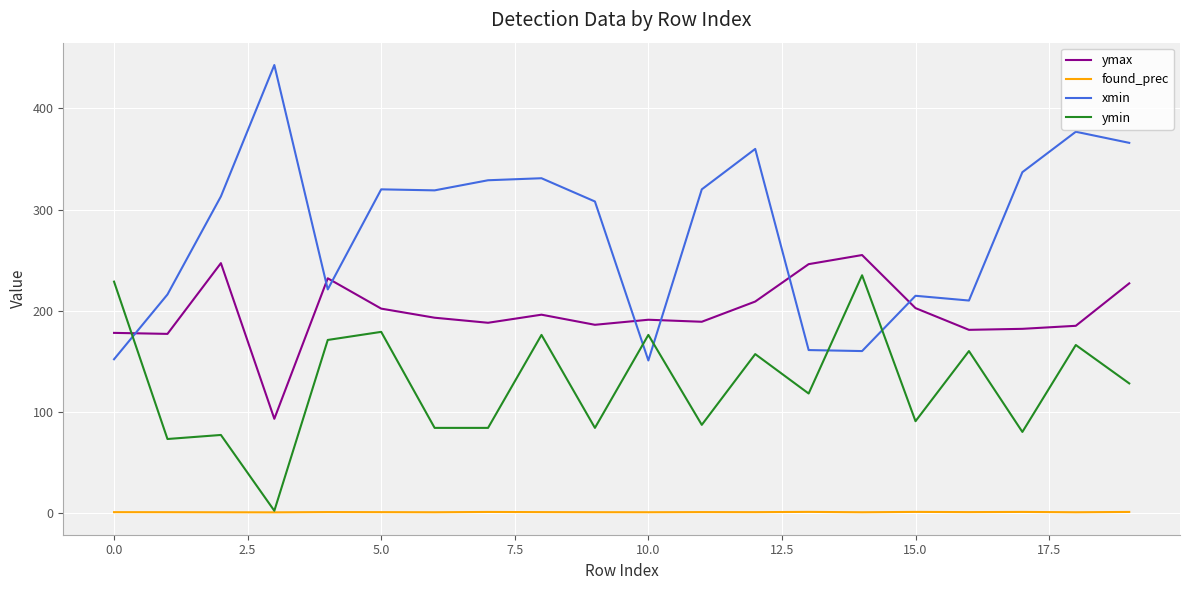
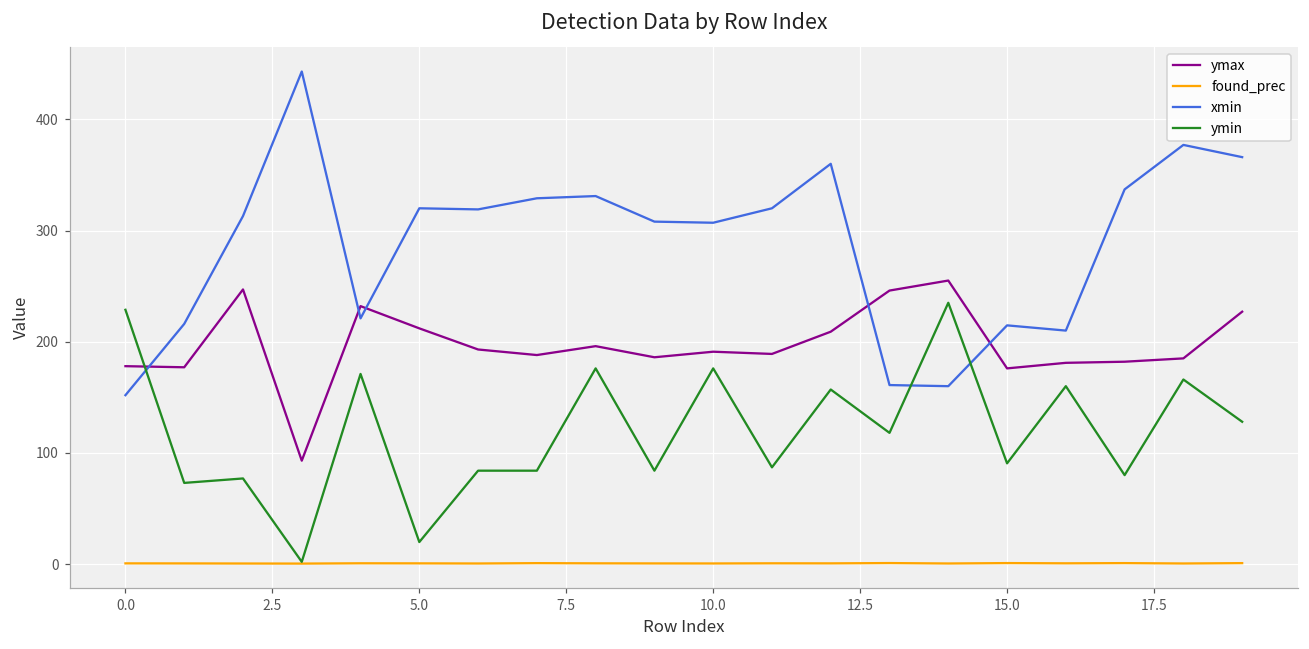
  {
    "ymax": {
      "0.0": 178,
-     "5.0": 202,
+     "5.0": 212,
      "10.0": 191,
-     "15.0": 203
+     "15.0": 176
    },
    "found_prec": {
      "0.0": 1,
      "5.0": 1,
      "10.0": 1,
      "15.0": 1
    },
    "xmin": {
      "0.0": 152,
      "5.0": 320,
-     "10.0": 151,
+     "10.0": 307,
      "15.0": 215
    },
    "ymin": {
      "0.0": 229,
-     "5.0": 179,
+     "5.0": 20,
      "10.0": 176,
      "15.0": 91
    }
  }
